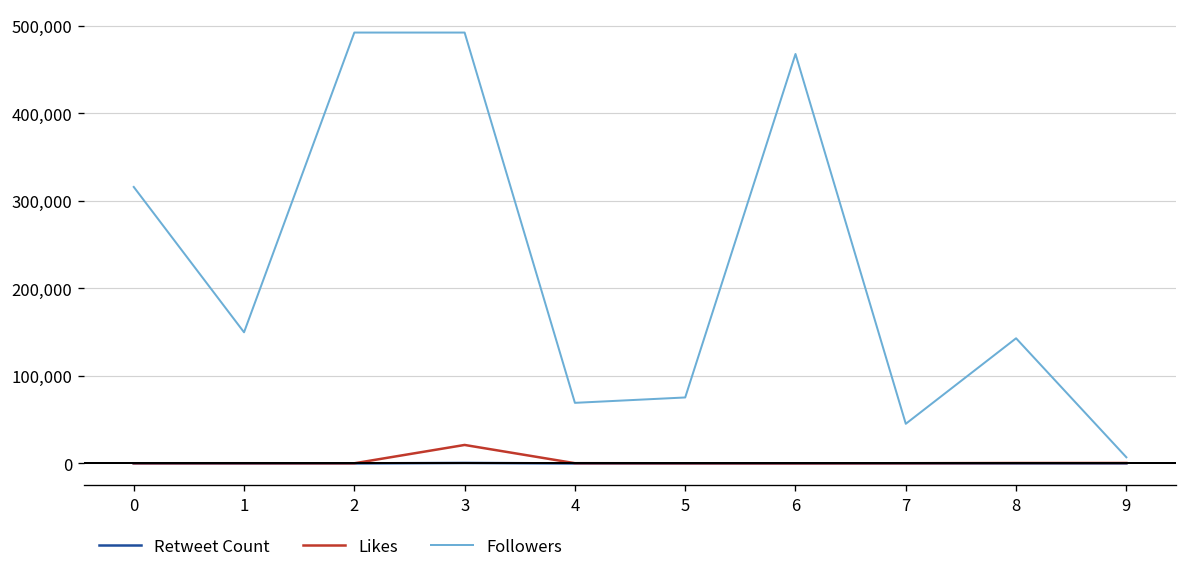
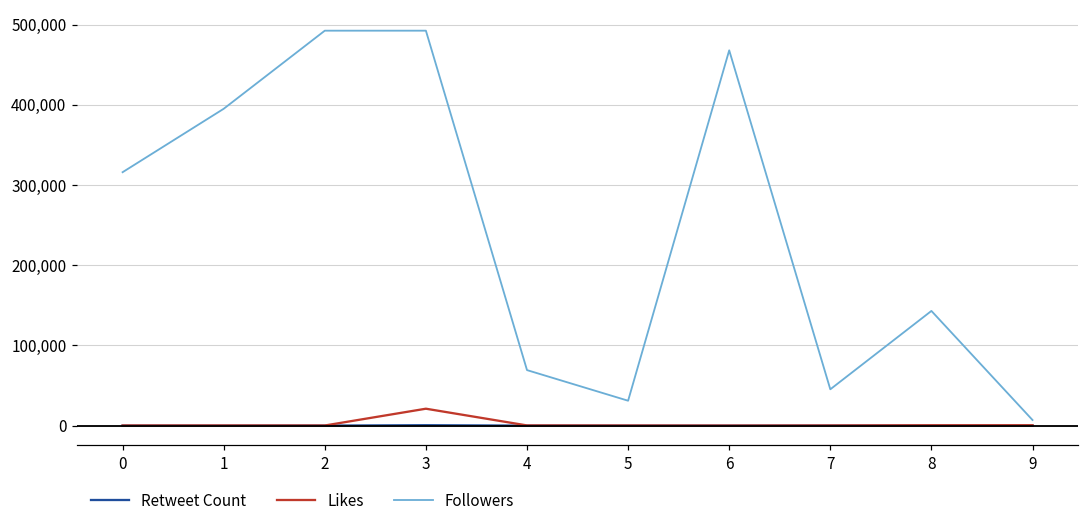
  {
    "Retweet Count": {
      "3": "0"
    },
    "Likes": {
      "3": "20,000"
    },
    "Followers": {
      "0": "320,000",
-     "1": "150,000",
+     "1": "390,000",
      "2": "490,000",
      "3": "490,000",
      "4": "70,000",
-     "5": "80,000",
+     "5": "30,000",
      "6": "470,000",
      "7": "50,000",
      "8": "140,000",
      "9": "10,000"
    }
  }
